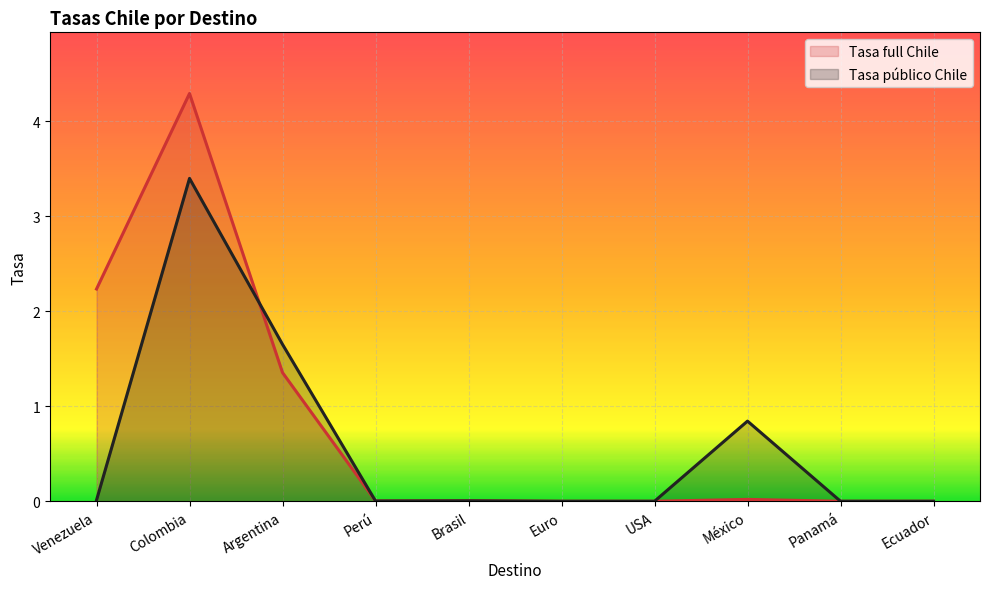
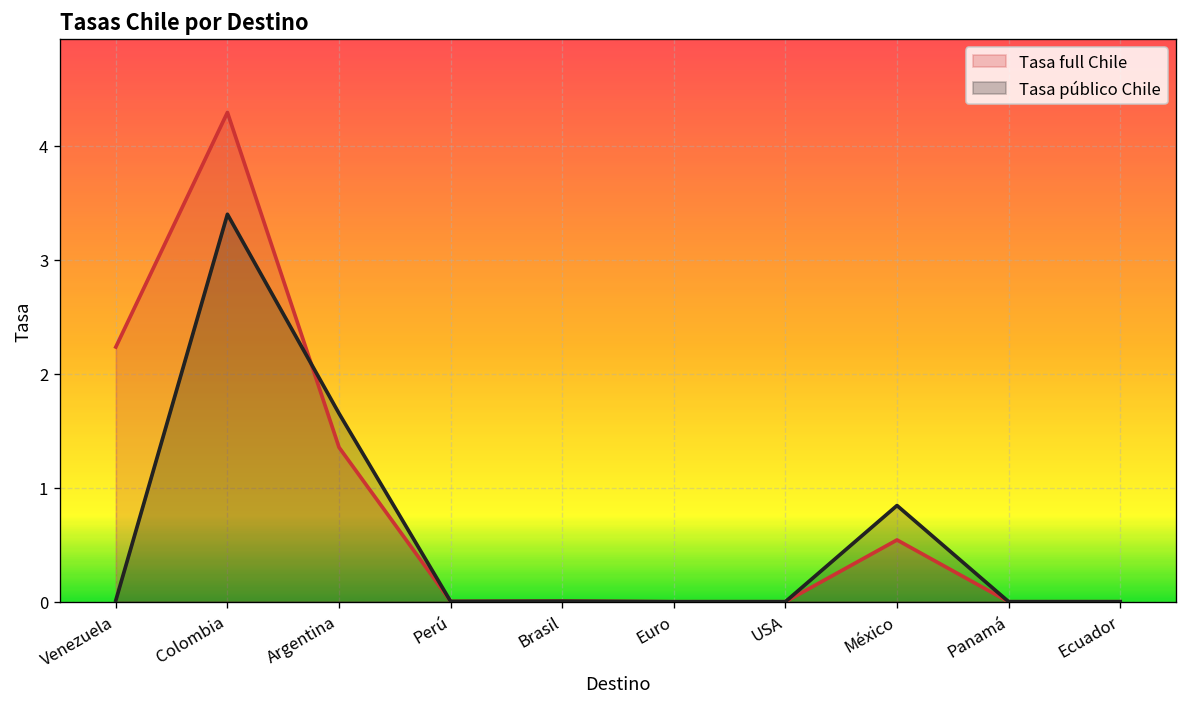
  {
    "Tasa full Chile": {
      "Venezuela": 2.2,
      "Colombia": 4.3,
      "Argentina": 1.4,
-     "México": 0.0
+     "México": 0.5
    },
    "Tasa público Chile": {
      "Venezuela": 0.0,
      "Colombia": 3.4,
      "Argentina": 1.7,
      "México": 0.8
    }
  }
